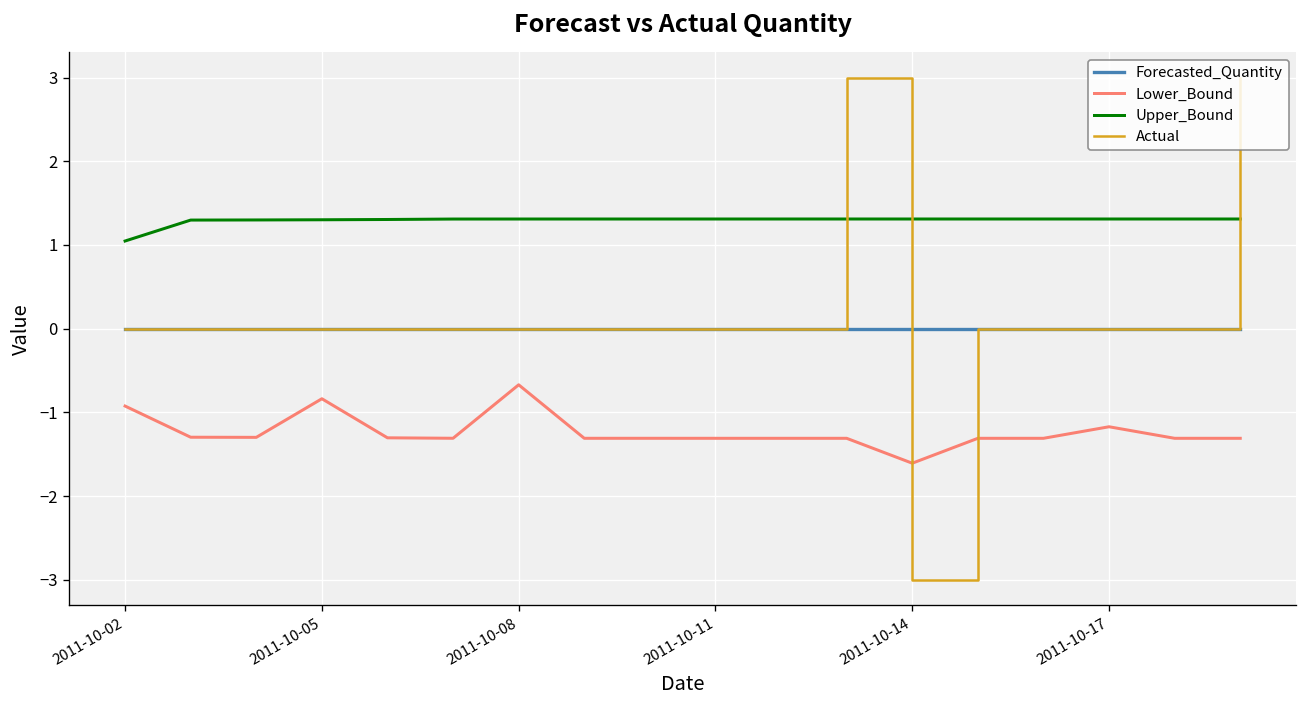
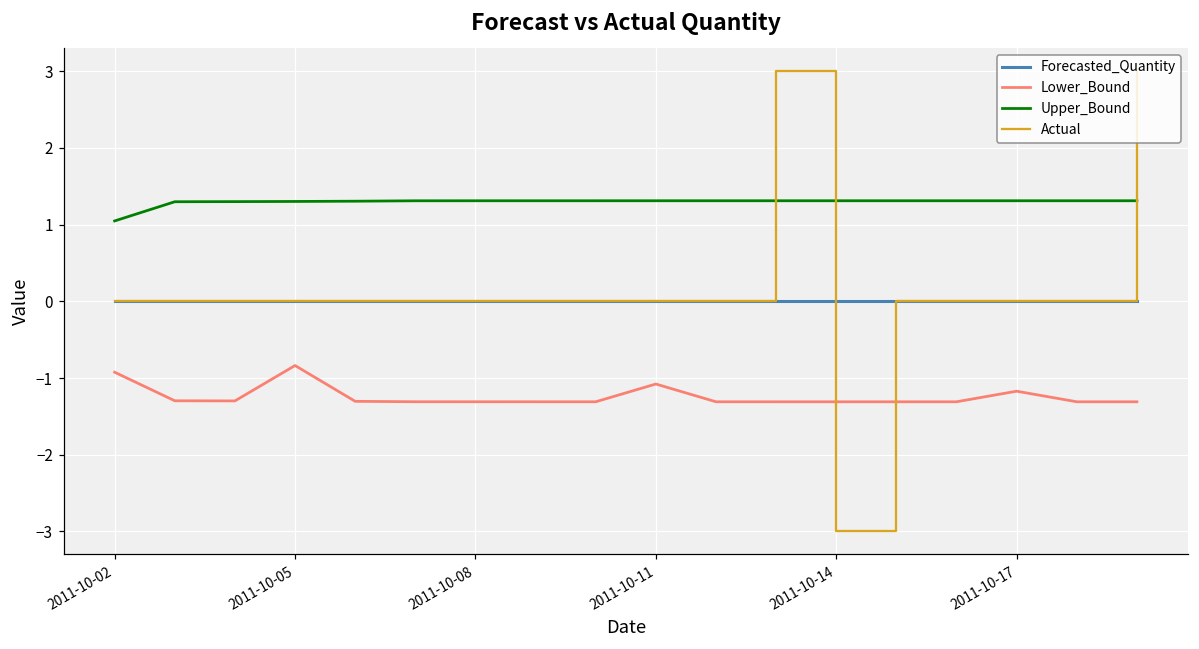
  {
    "Forecasted_Quantity": {
      "2011-10-14": 0.0
    },
    "Lower_Bound": {
      "2011-10-02": -0.9,
      "2011-10-05": -0.8,
-     "2011-10-08": -0.7,
-     "2011-10-11": -1.3,
-     "2011-10-14": -1.6,
+     "2011-10-08": -1.3,
+     "2011-10-11": -1.1,
+     "2011-10-14": -1.3,
      "2011-10-17": -1.2
    },
    "Upper_Bound": {
      "2011-10-02": 1.0,
      "2011-10-05": 1.3,
      "2011-10-08": 1.3,
      "2011-10-11": 1.3,
      "2011-10-14": 1.3,
      "2011-10-17": 1.3
    },
    "Actual": {
      "2011-10-14": -3.0
    }
  }
